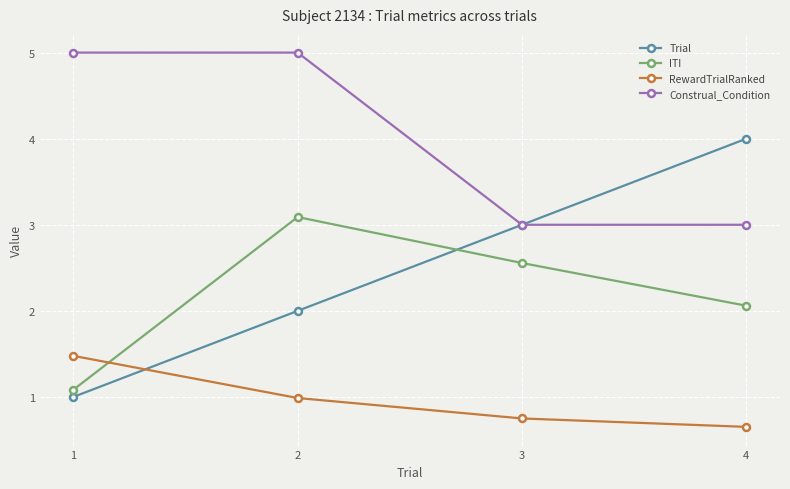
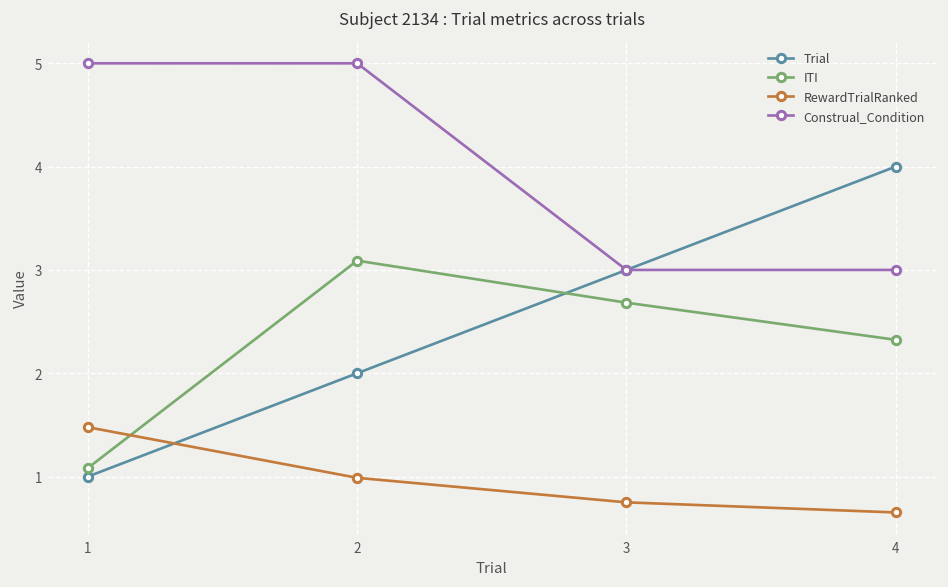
  {
    "Trial": {
      "1": 1.0,
      "2": 2.0,
      "4": 4.0
    },
    "ITI": {
      "1": 1.1,
      "2": 3.1,
-     "3": 2.6,
-     "4": 2.1
+     "3": 2.7,
+     "4": 2.3
    },
    "RewardTrialRanked": {
      "1": 1.5,
      "2": 1.0,
      "3": 0.8,
      "4": 0.7
    },
    "Construal_Condition": {
      "1": 5.0,
      "2": 5.0,
      "4": 3.0
    }
  }
